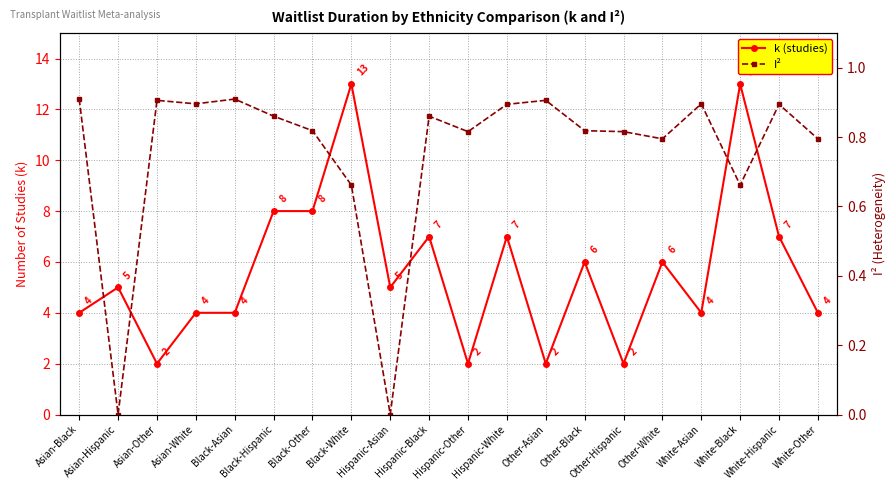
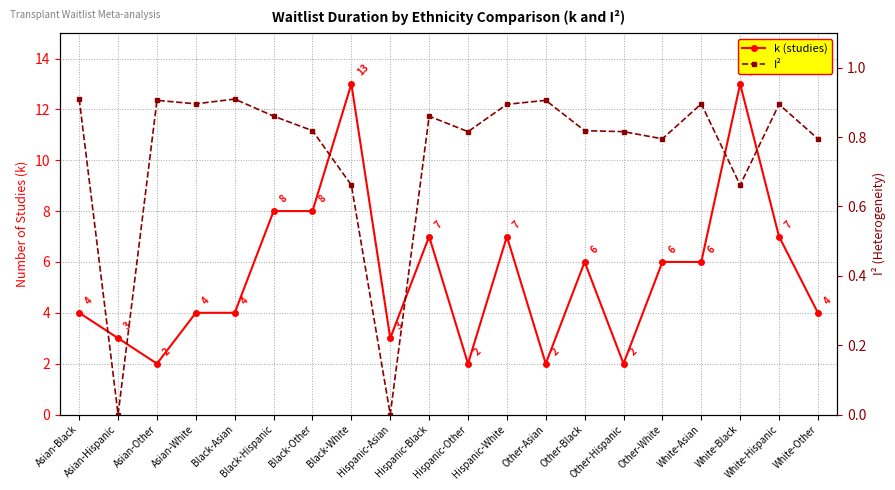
  {
    "k (studies)": {
      "Asian-Black": 4,
-     "Asian-Hispanic": 5,
+     "Asian-Hispanic": 3,
      "Asian-Other": 2,
      "Asian-White": 4,
      "Black-Asian": 4,
      "Black-Hispanic": 8,
      "Black-Other": 8,
      "Black-White": 13,
-     "Hispanic-Asian": 5,
+     "Hispanic-Asian": 3,
      "Hispanic-Black": 7,
      "Hispanic-Other": 2,
      "Hispanic-White": 7,
      "Other-Asian": 2,
      "Other-Black": 6,
      "Other-Hispanic": 2,
      "Other-White": 6,
-     "White-Asian": 4,
+     "White-Asian": 6,
      "White-Hispanic": 7,
      "White-Other": 4
    }
  }
